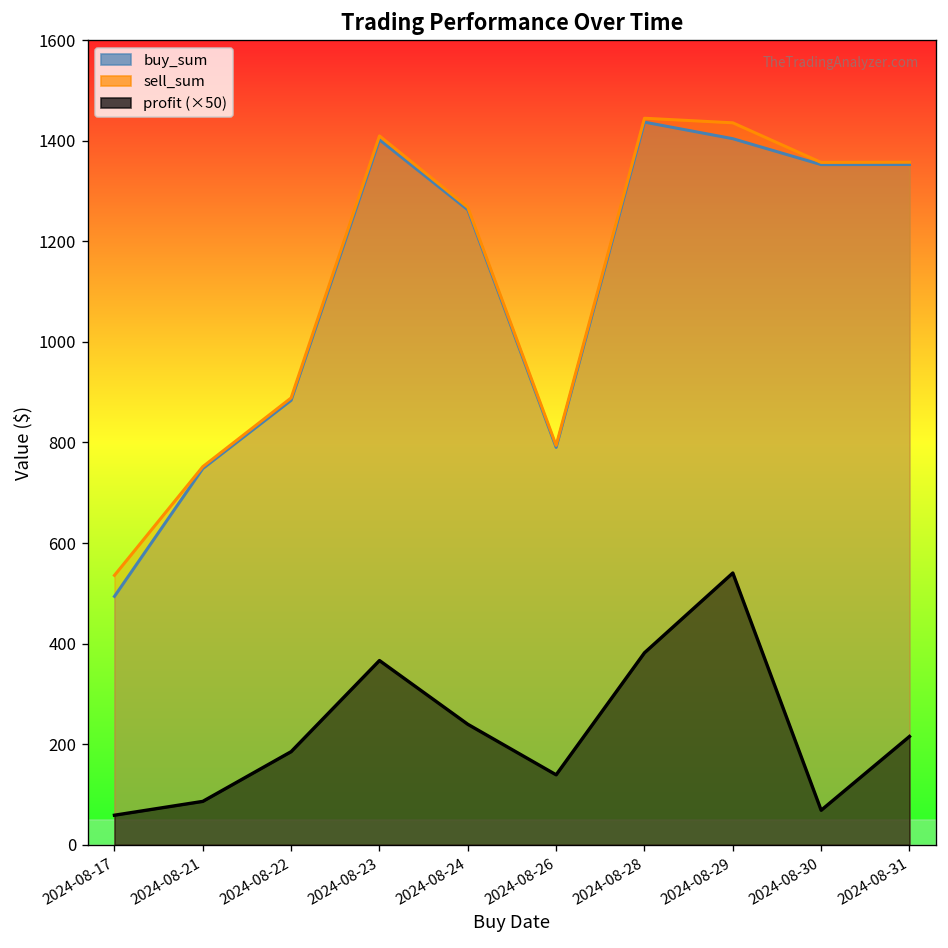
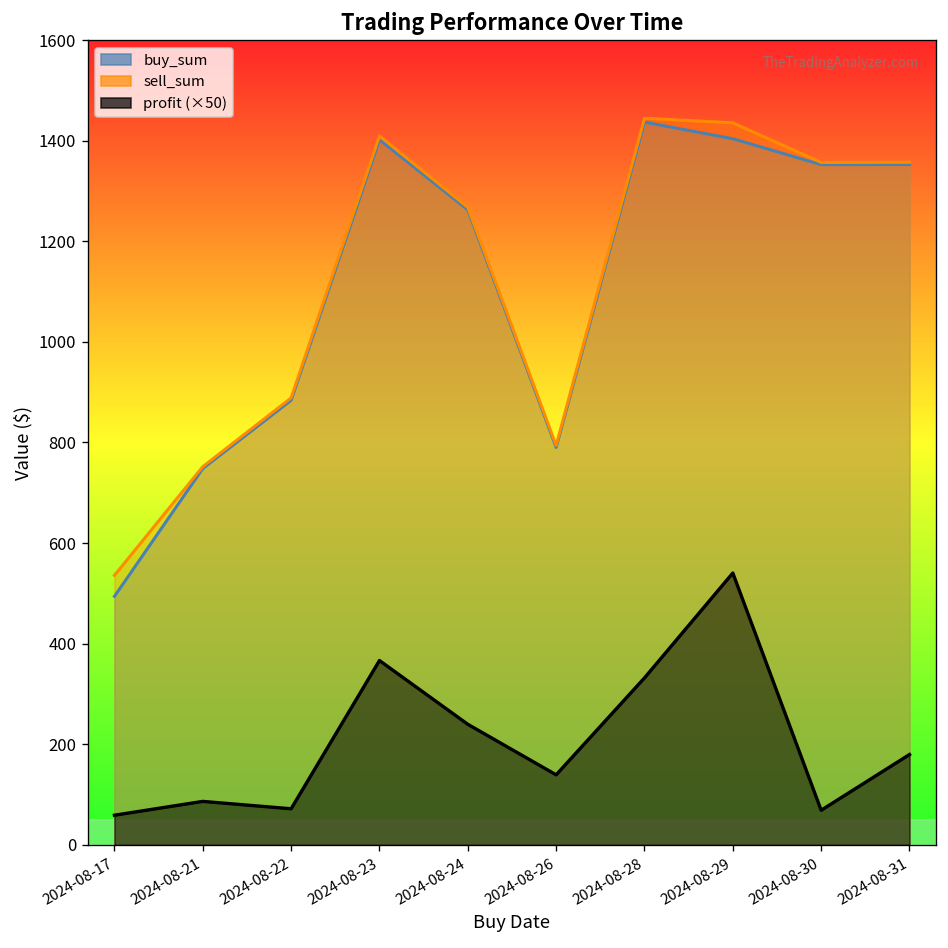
  {
    "buy_sum": {
      "2024-08-17": 490,
      "2024-08-23": 1400,
      "2024-08-28": 1440,
      "2024-08-29": 1400
    },
    "sell_sum": {
      "2024-08-17": 540,
      "2024-08-23": 1410,
      "2024-08-28": 1440,
      "2024-08-29": 1440
    },
    "profit (×50)": {
      "2024-08-17": 60,
      "2024-08-21": 90,
-     "2024-08-22": 190,
+     "2024-08-22": 70,
      "2024-08-23": 370,
      "2024-08-24": 240,
      "2024-08-26": 140,
-     "2024-08-28": 380,
+     "2024-08-28": 330,
      "2024-08-29": 540,
      "2024-08-30": 70,
-     "2024-08-31": 220
+     "2024-08-31": 180
    }
  }
